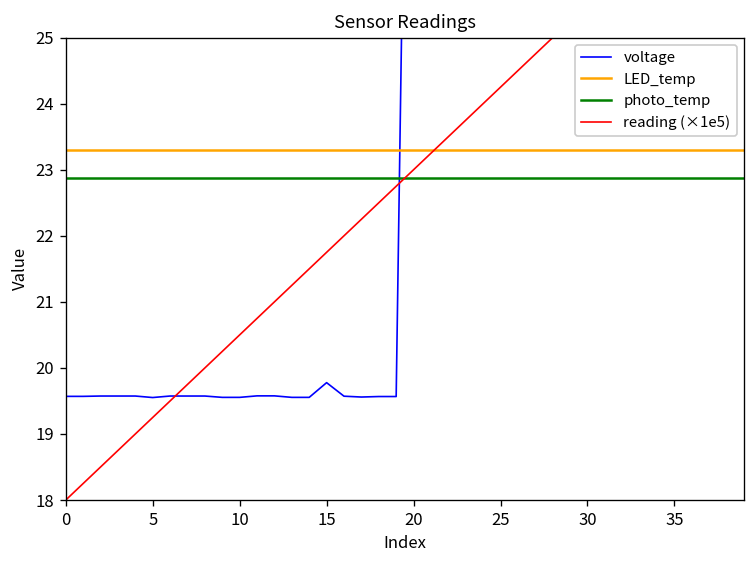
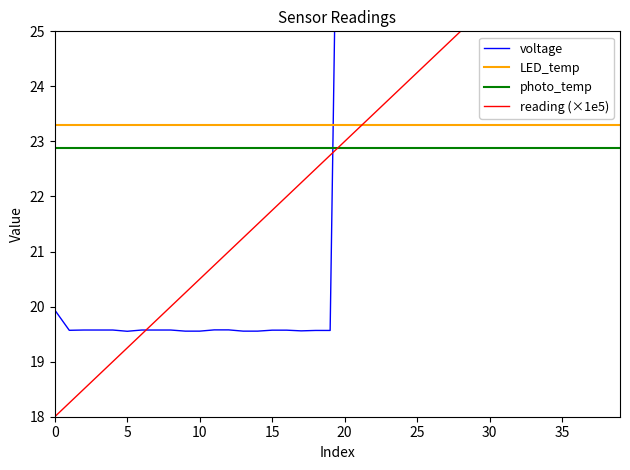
  {
    "voltage": {
-     "0": 19.6,
+     "0": 19.9,
      "5": 19.6,
      "10": 19.6,
-     "15": 19.8
+     "15": 19.6
    },
    "LED_temp": {
      "0": 23.3,
      "5": 23.3,
      "10": 23.3,
      "15": 23.3,
      "20": 23.3,
      "25": 23.3,
      "30": 23.3,
      "35": 23.3
    },
    "photo_temp": {
      "0": 22.9,
      "5": 22.9,
      "10": 22.9,
      "15": 22.9,
      "20": 22.9,
      "25": 22.9,
      "30": 22.9,
      "35": 22.9
    },
    "reading (×1e5)": {
      "0": 18.0,
      "5": 19.3,
      "10": 20.5,
      "15": 21.8,
      "20": 23.0,
      "25": 24.3
    }
  }
